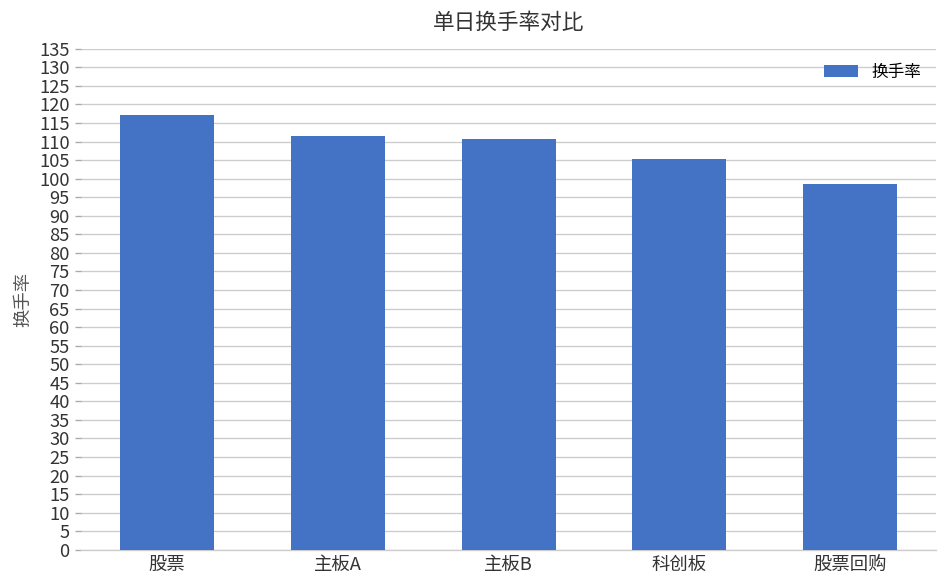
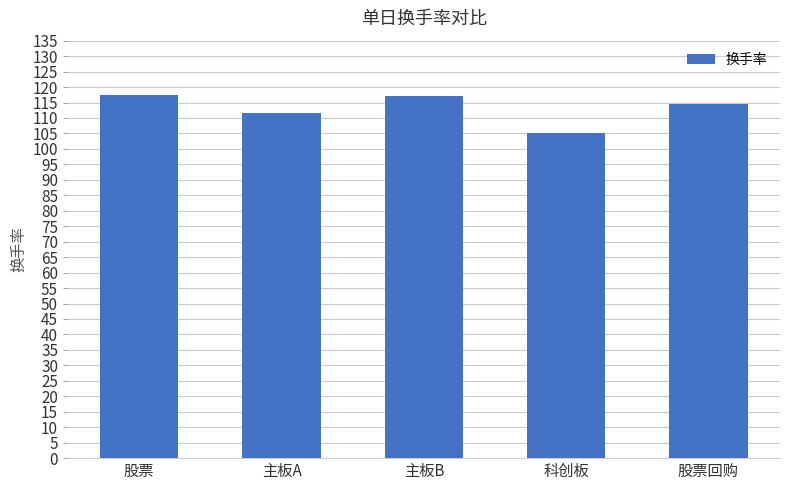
  {
    "股票": 117,
    "主板A": 111,
-   "主板B": 111,
+   "主板B": 117,
    "科创板": 105,
-   "股票回购": 99
+   "股票回购": 115
  }
